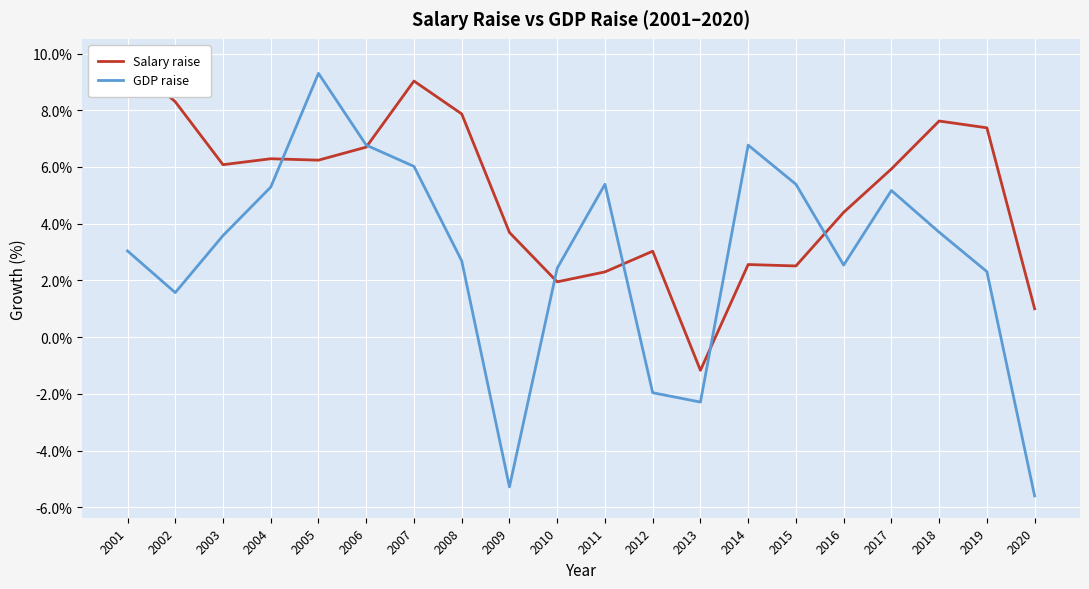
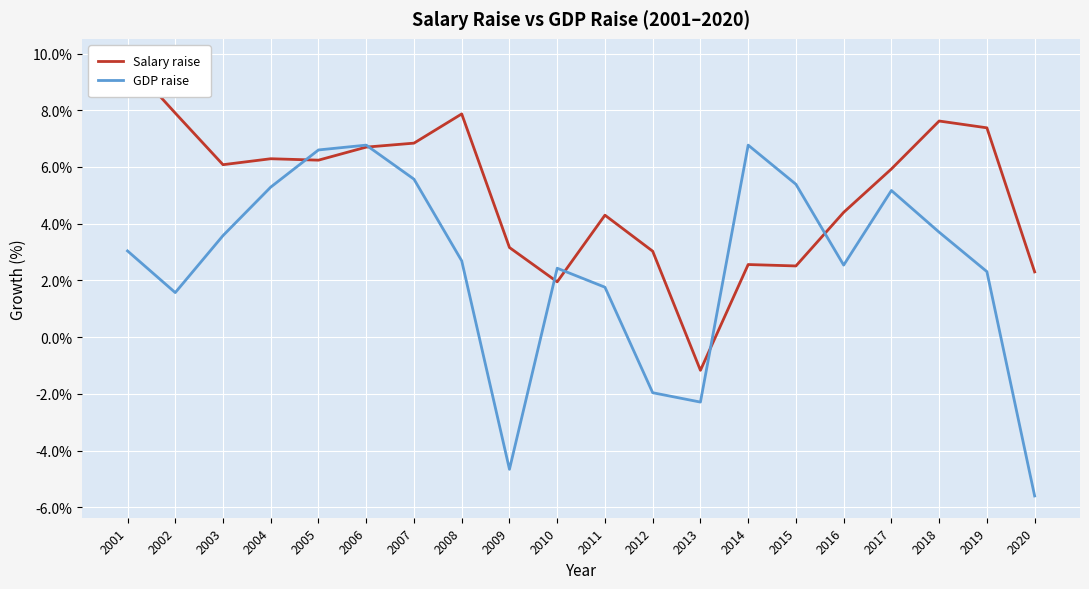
  {
    "Salary raise": {
-     "2002": "8.3%",
+     "2002": "7.9%",
      "2003": "6.1%",
      "2004": "6.3%",
      "2005": "6.2%",
-     "2007": "9.0%",
+     "2007": "6.8%",
      "2008": "7.9%",
-     "2009": "3.7%",
+     "2009": "3.2%",
      "2010": "2.0%",
-     "2011": "2.3%",
+     "2011": "4.3%",
      "2012": "3.0%",
      "2013": "-1.2%",
      "2014": "2.6%",
      "2015": "2.5%",
      "2016": "4.4%",
      "2017": "5.9%",
      "2018": "7.6%",
      "2019": "7.4%",
-     "2020": "1.0%"
+     "2020": "2.3%"
    },
    "GDP raise": {
      "2001": "3.0%",
      "2002": "1.6%",
      "2003": "3.6%",
      "2004": "5.3%",
-     "2005": "9.3%",
-     "2007": "6.0%",
+     "2005": "6.6%",
+     "2007": "5.6%",
      "2008": "2.7%",
-     "2009": "-5.3%",
+     "2009": "-4.7%",
      "2010": "2.4%",
-     "2011": "5.4%",
+     "2011": "1.8%",
      "2012": "-2.0%",
      "2013": "-2.3%",
      "2014": "6.8%",
      "2015": "5.4%",
      "2016": "2.5%",
      "2017": "5.2%",
      "2018": "3.7%",
      "2019": "2.3%",
      "2020": "-5.6%"
    }
  }
